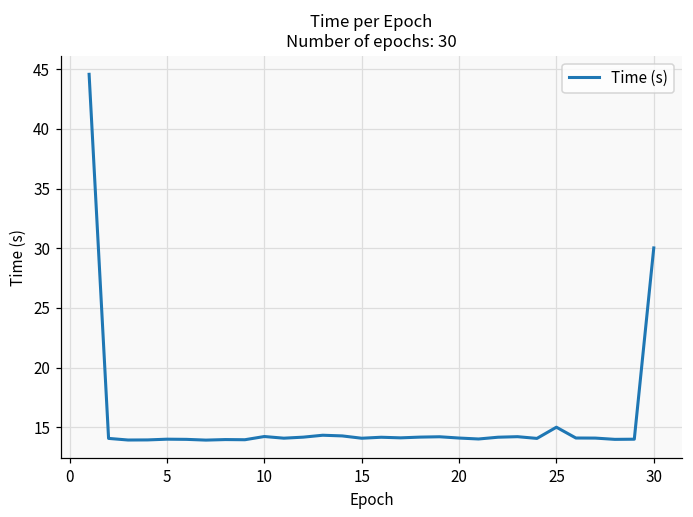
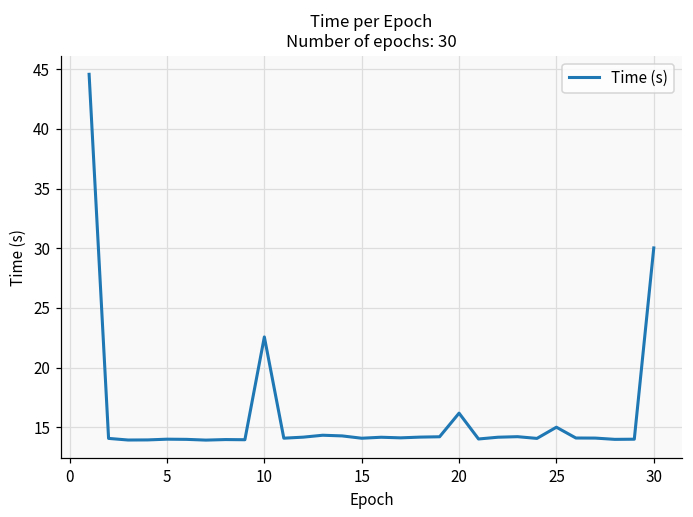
  {
    "5": 14.0,
-   "10": 14.2,
+   "10": 22.6,
    "15": 14.1,
-   "20": 14.1,
+   "20": 16.2,
    "25": 15.0,
    "30": 30.0
  }
